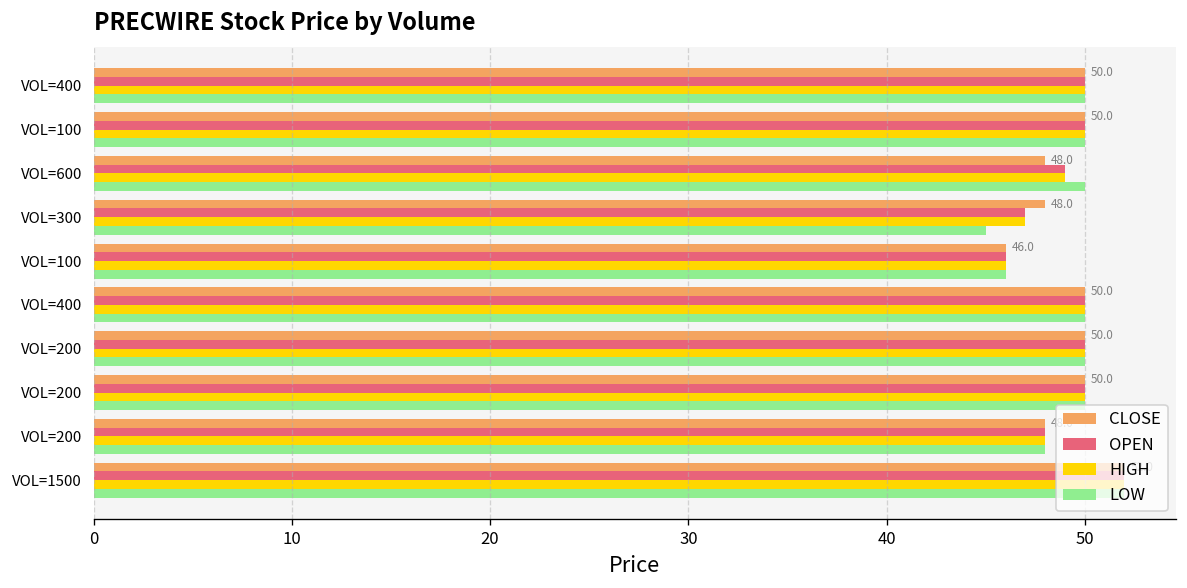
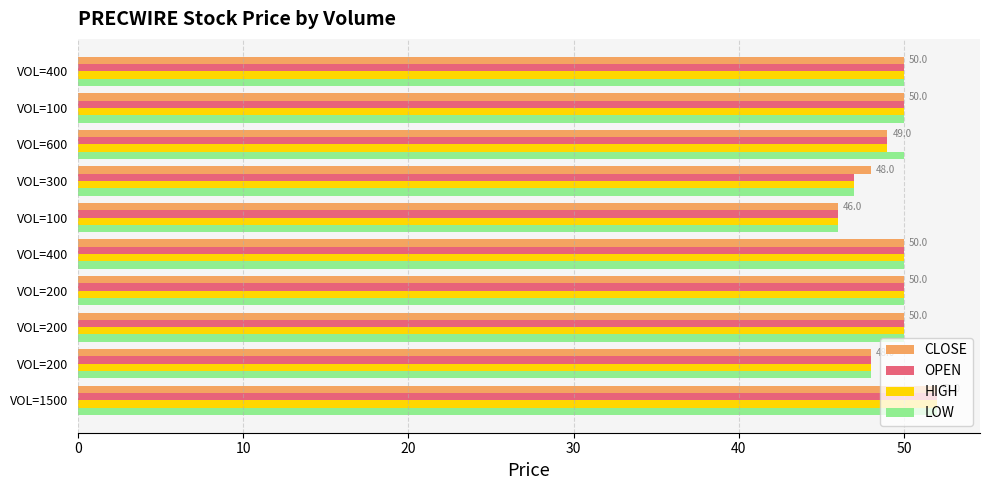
  {
    "CLOSE": {
-     "VOL=600": 48.0,
+     "VOL=600": 49.0,
      "VOL=300": 48.0
    },
    "OPEN": {
      "VOL=300": 47
    },
    "HIGH": {
      "VOL=600": 49,
      "VOL=300": 47
    },
    "LOW": {
      "VOL=600": 50,
-     "VOL=300": 45
+     "VOL=300": 47
    }
  }
